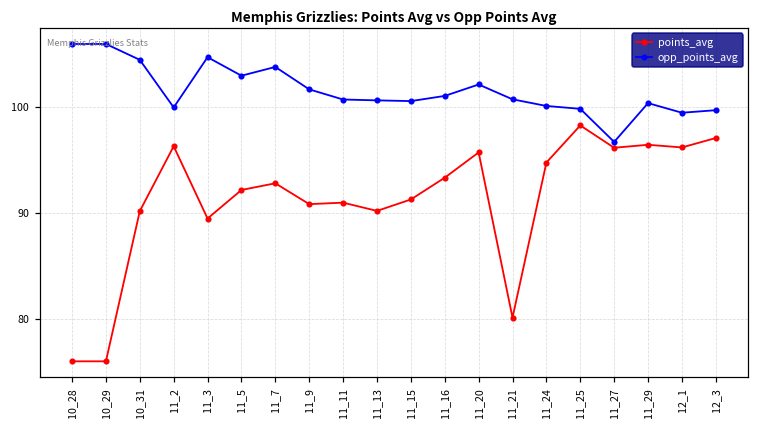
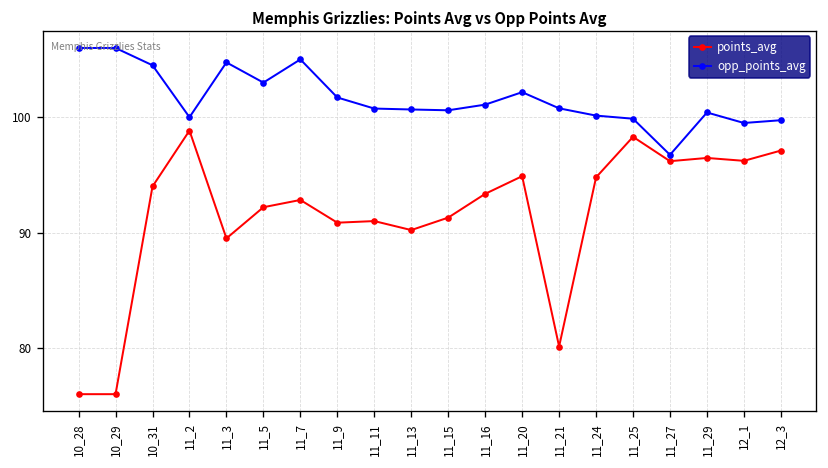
  {
    "points_avg": {
      "10_28": 76,
      "10_29": 76,
-     "10_31": 90,
-     "11_2": 96,
+     "10_31": 94,
+     "11_2": 99,
      "11_3": 90,
      "11_5": 92,
      "11_7": 93,
      "11_9": 91,
      "11_11": 91,
      "11_13": 90,
      "11_15": 91,
      "11_16": 93,
-     "11_20": 96,
+     "11_20": 95,
      "11_21": 80,
      "11_24": 95,
      "11_25": 98,
      "11_27": 96,
      "11_29": 96,
      "12_1": 96,
      "12_3": 97
    },
    "opp_points_avg": {
      "10_28": 106,
      "10_29": 106,
      "10_31": 105,
      "11_2": 100,
      "11_3": 105,
      "11_5": 103,
-     "11_7": 104,
+     "11_7": 105,
      "11_9": 102,
      "11_11": 101,
      "11_13": 101,
      "11_15": 101,
      "11_16": 101,
      "11_20": 102,
      "11_21": 101,
      "11_24": 100,
      "11_25": 100,
      "11_27": 97,
      "11_29": 100,
      "12_1": 100,
      "12_3": 100
    }
  }
